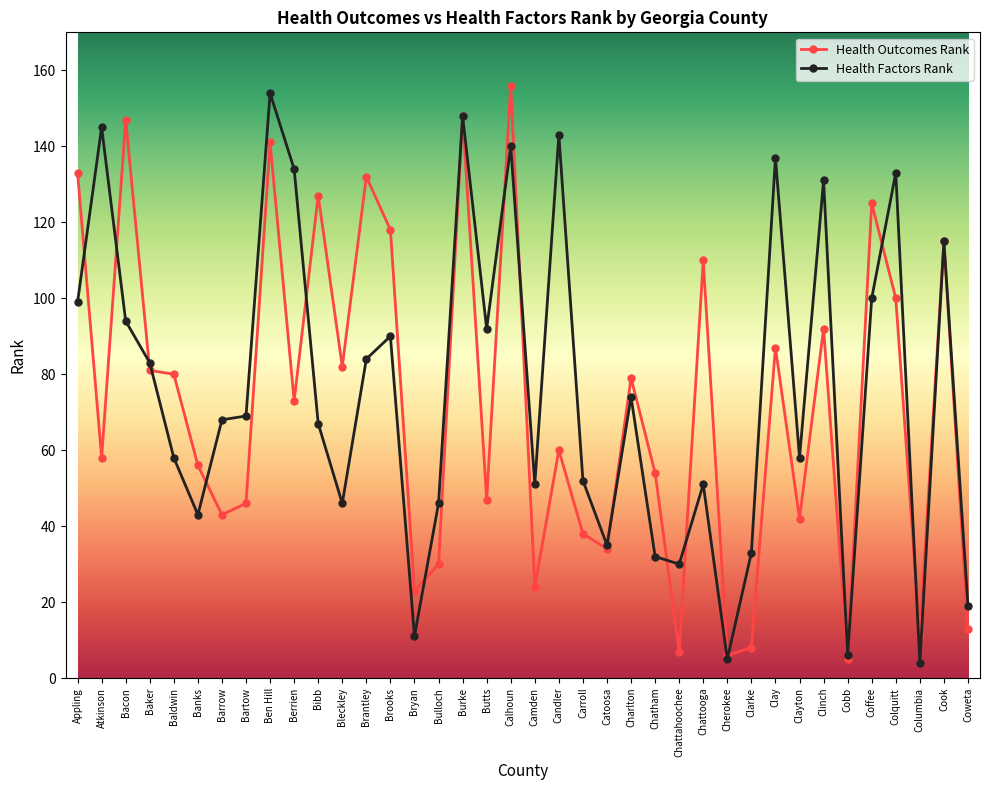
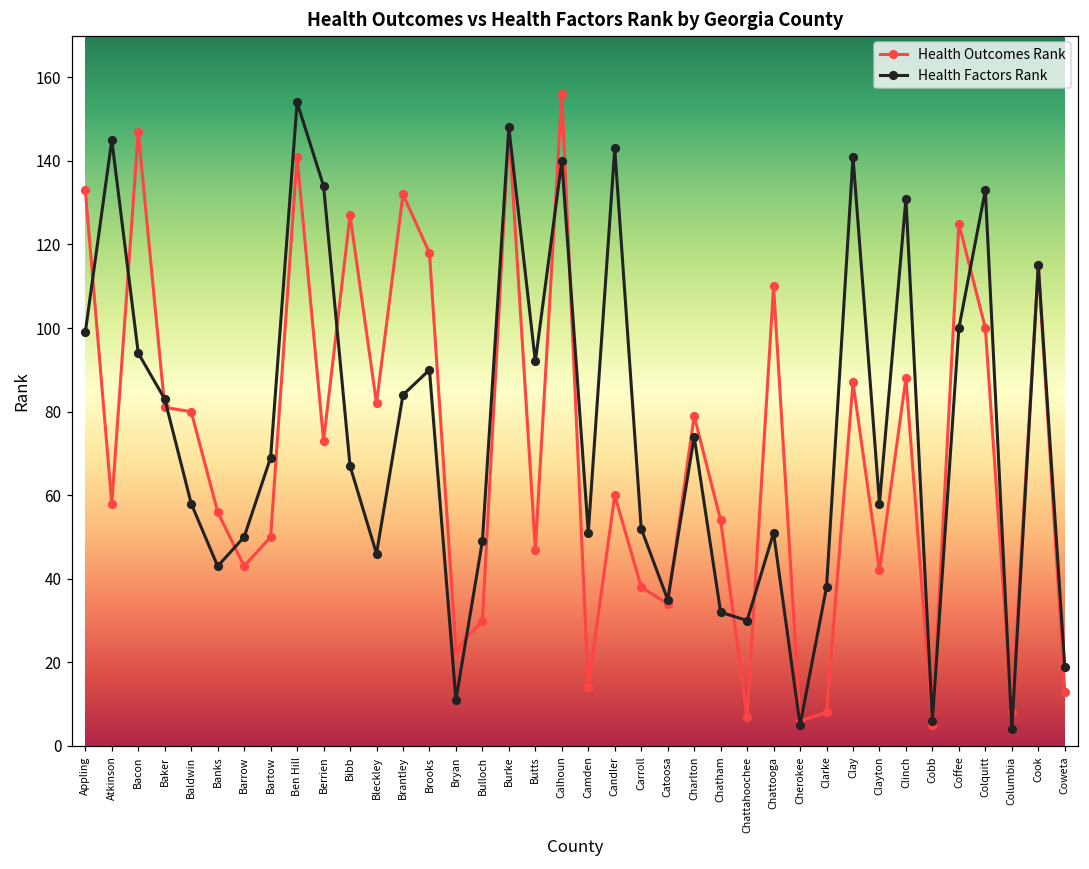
  {
    "Health Outcomes Rank": {
      "Appling": 133,
      "Atkinson": 58,
      "Bacon": 147,
      "Baker": 81,
      "Baldwin": 80,
      "Banks": 56,
      "Barrow": 43,
-     "Bartow": 46,
+     "Bartow": 50,
      "Ben Hill": 141,
      "Berrien": 73,
      "Bibb": 127,
      "Bleckley": 82,
      "Brantley": 132,
      "Brooks": 118,
      "Bryan": 23,
      "Bulloch": 30,
      "Butts": 47,
      "Calhoun": 156,
-     "Camden": 24,
+     "Camden": 14,
      "Candler": 60,
      "Carroll": 38,
      "Catoosa": 34,
      "Charlton": 79,
      "Chatham": 54,
      "Chattahoochee": 7,
      "Chattooga": 110,
      "Cherokee": 6,
      "Clarke": 8,
      "Clay": 87,
      "Clayton": 42,
-     "Clinch": 92,
+     "Clinch": 88,
      "Cobb": 5,
      "Coffee": 125,
      "Colquitt": 100,
-     "Columbia": 11,
+     "Columbia": 8,
      "Coweta": 13
    },
    "Health Factors Rank": {
      "Appling": 99,
      "Atkinson": 145,
      "Bacon": 94,
      "Baker": 83,
      "Baldwin": 58,
      "Banks": 43,
-     "Barrow": 68,
+     "Barrow": 50,
      "Bartow": 69,
      "Ben Hill": 154,
      "Berrien": 134,
      "Bibb": 67,
      "Bleckley": 46,
      "Brantley": 84,
      "Brooks": 90,
      "Bryan": 11,
-     "Bulloch": 46,
+     "Bulloch": 49,
      "Butts": 92,
      "Calhoun": 140,
      "Camden": 51,
      "Candler": 143,
      "Carroll": 52,
      "Catoosa": 35,
      "Charlton": 74,
      "Chatham": 32,
      "Chattahoochee": 30,
      "Chattooga": 51,
      "Cherokee": 5,
-     "Clarke": 33,
-     "Clay": 137,
+     "Clarke": 38,
+     "Clay": 141,
      "Clayton": 58,
      "Clinch": 131,
      "Cobb": 6,
      "Coffee": 100,
      "Colquitt": 133,
      "Columbia": 4,
      "Coweta": 19
    }
  }
